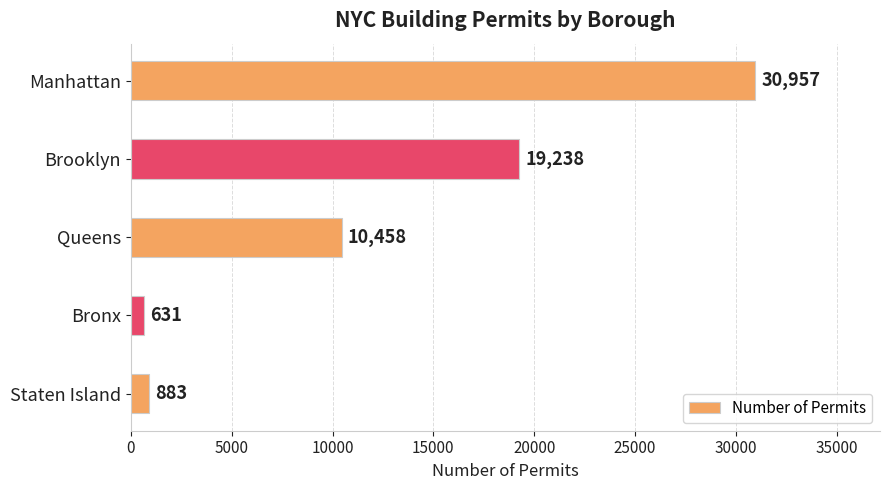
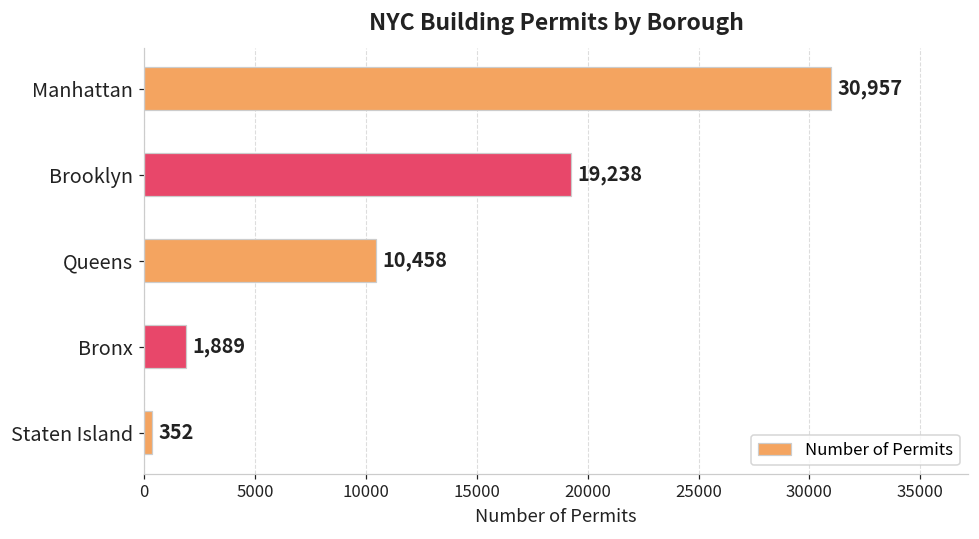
  {
    "Manhattan": "30,957",
    "Brooklyn": "19,238",
    "Queens": "10,458",
-   "Bronx": "631",
-   "Staten Island": "883"
+   "Bronx": "1,889",
+   "Staten Island": "352"
  }
